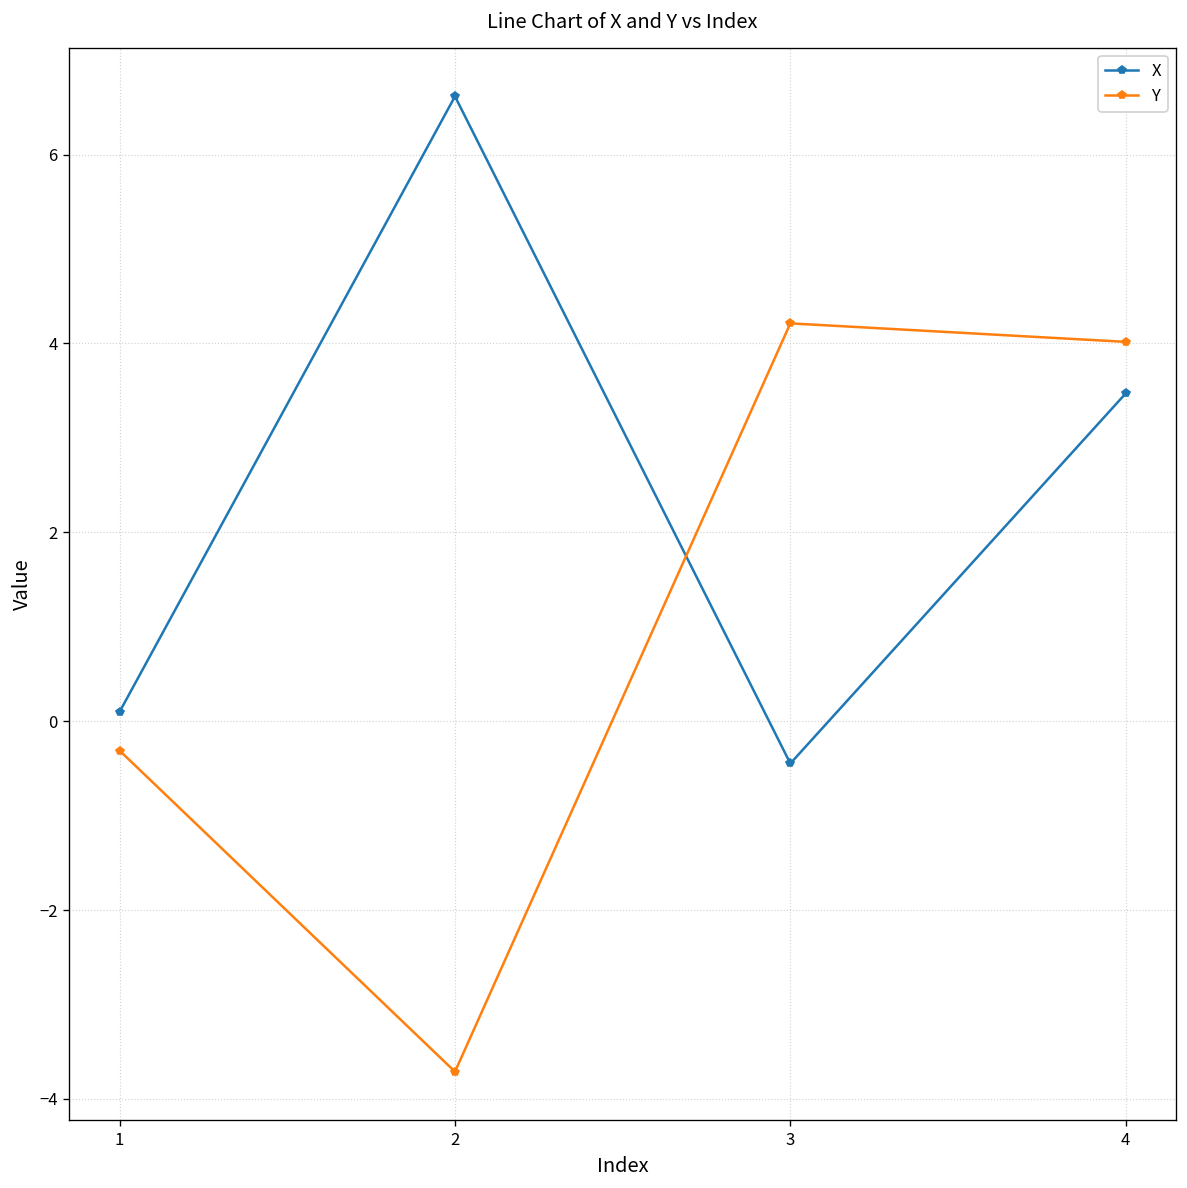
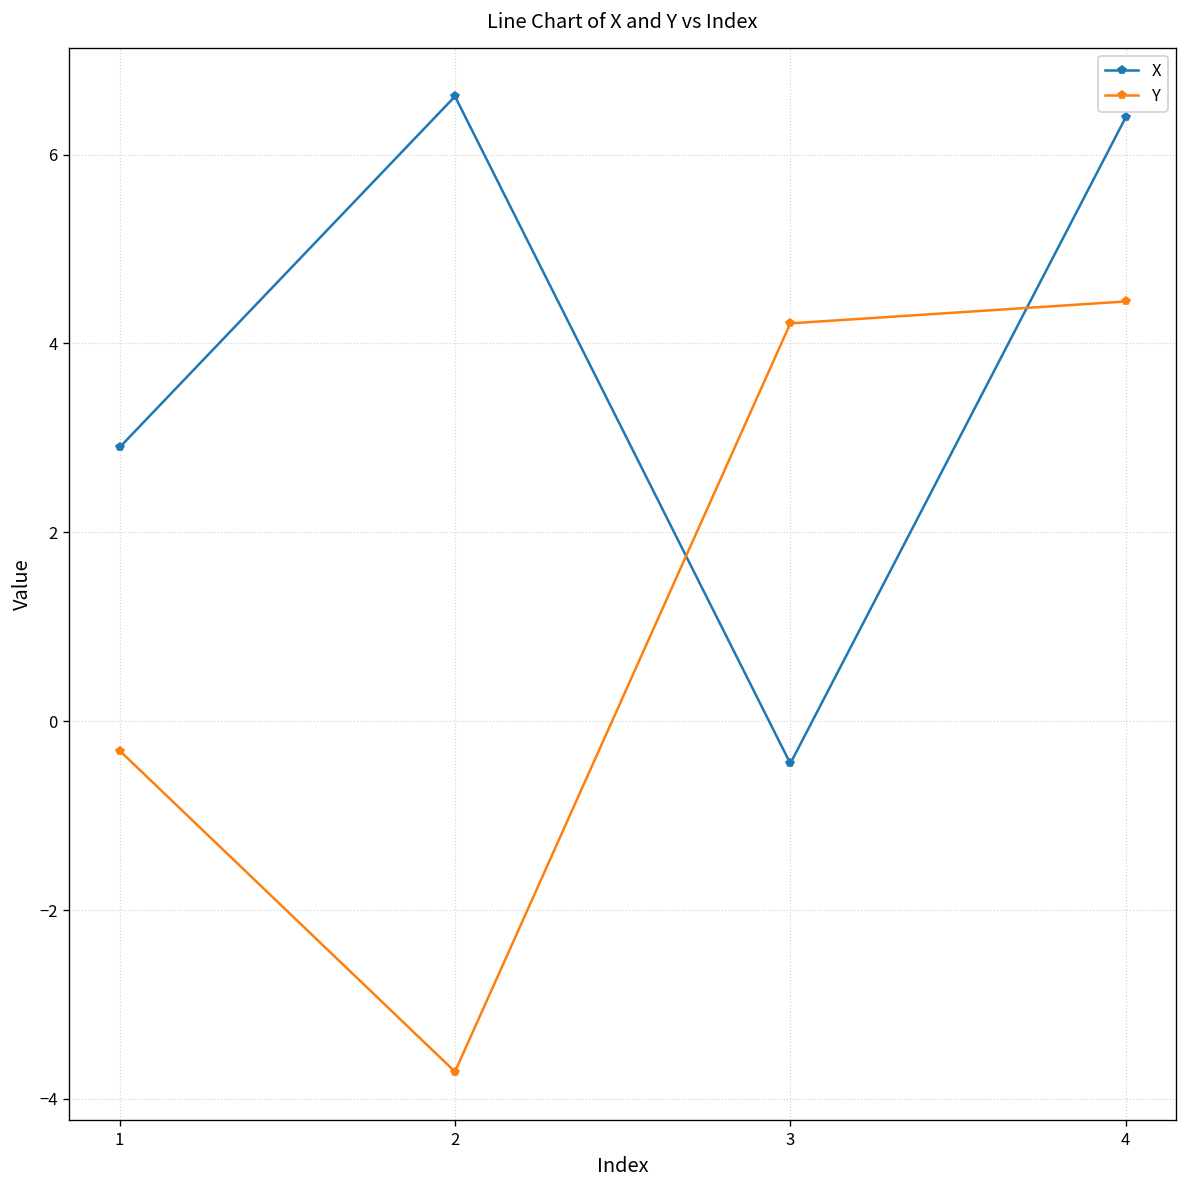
  {
    "X": {
-     "1": 0.1,
+     "1": 2.9,
      "2": 6.6,
      "3": -0.4,
-     "4": 3.5
+     "4": 6.4
    },
    "Y": {
      "1": -0.3,
      "2": -3.7,
      "3": 4.2,
-     "4": 4.0
+     "4": 4.4
    }
  }
